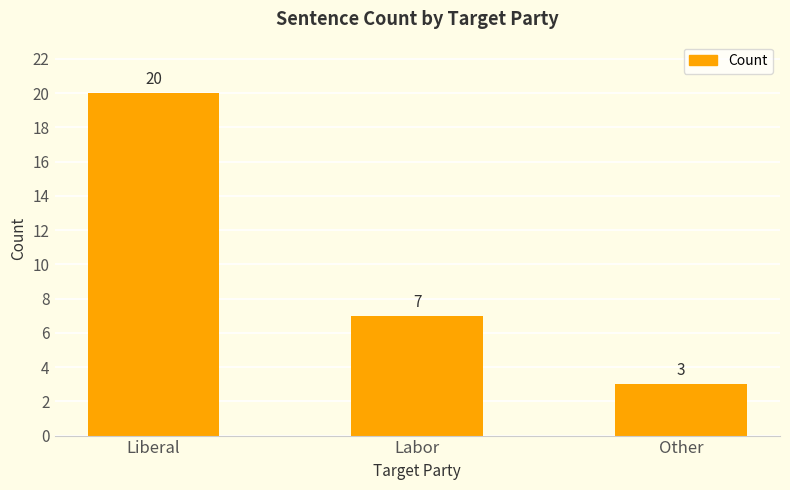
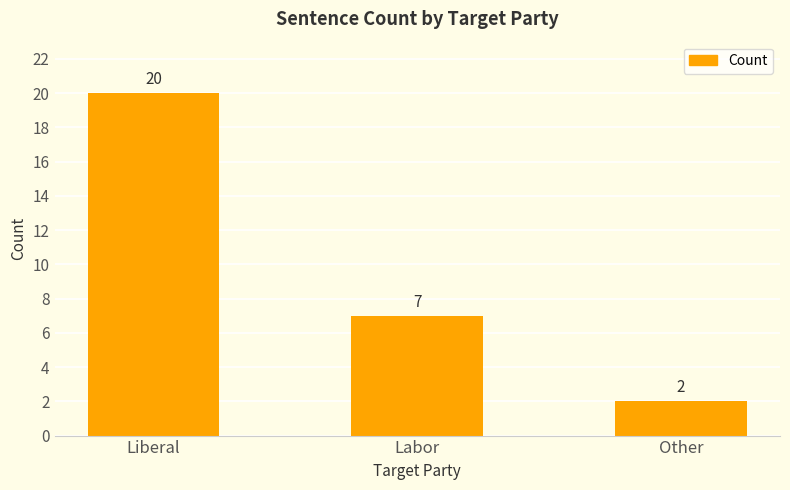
  {
    "Liberal": 20,
    "Labor": 7,
-   "Other": 3
+   "Other": 2
  }
